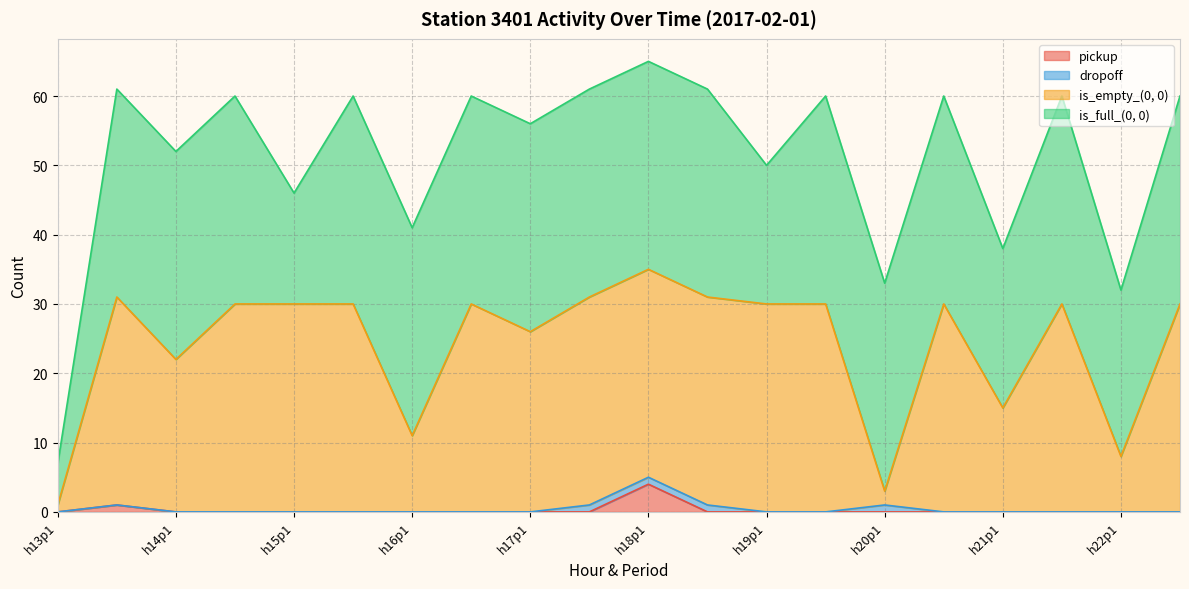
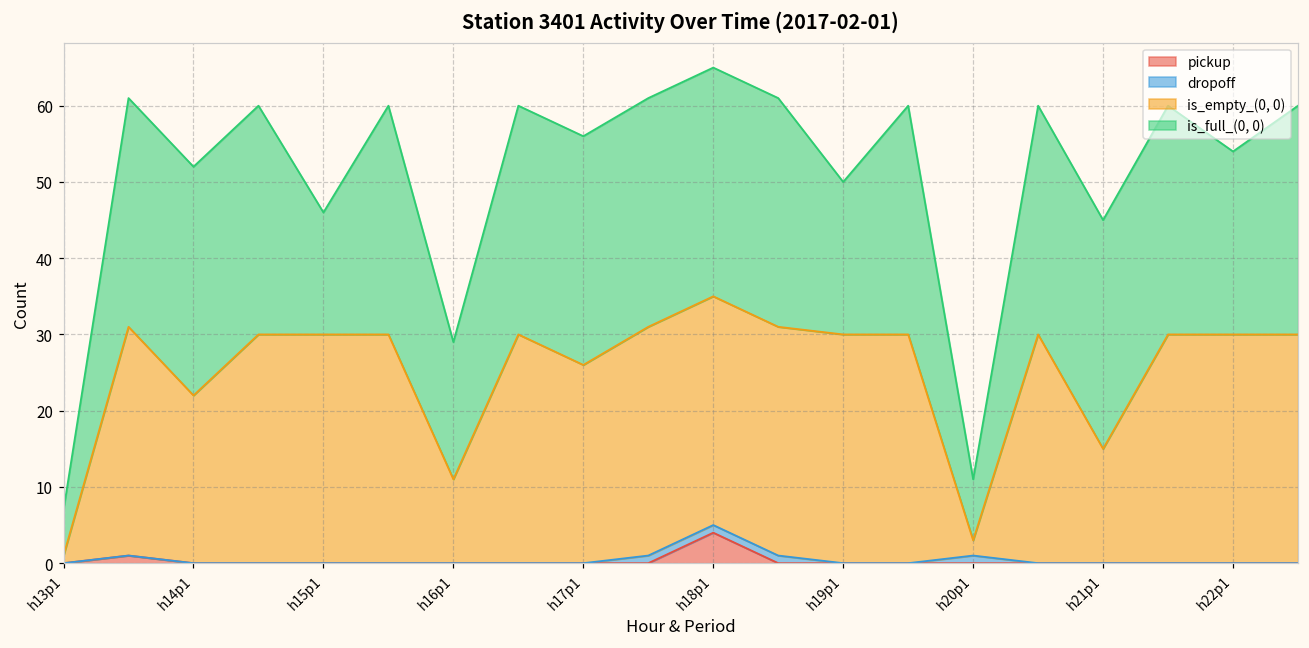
  {
    "pickup": {
      "h18p1": 4,
      "h20p1": 0
    },
    "dropoff": {
      "h18p1": 1,
      "h20p1": 1
    },
    "is_empty_(0, 0)": {
      "h13p1": 1,
      "h14p1": 22,
      "h15p1": 30,
      "h16p1": 11,
      "h17p1": 26,
      "h18p1": 30,
      "h19p1": 30,
      "h20p1": 2,
      "h21p1": 15,
-     "h22p1": 8
+     "h22p1": 30
    },
    "is_full_(0, 0)": {
      "h13p1": 6,
      "h14p1": 30,
      "h15p1": 16,
-     "h16p1": 30,
+     "h16p1": 18,
      "h17p1": 30,
      "h18p1": 30,
      "h19p1": 20,
-     "h20p1": 30,
-     "h21p1": 23,
+     "h20p1": 8,
+     "h21p1": 30,
      "h22p1": 24
    }
  }
